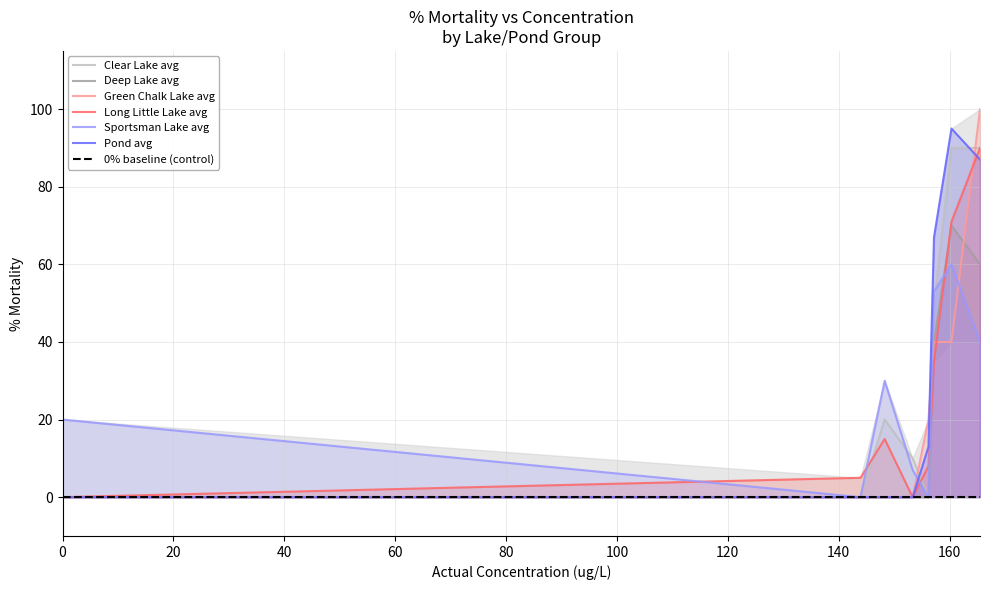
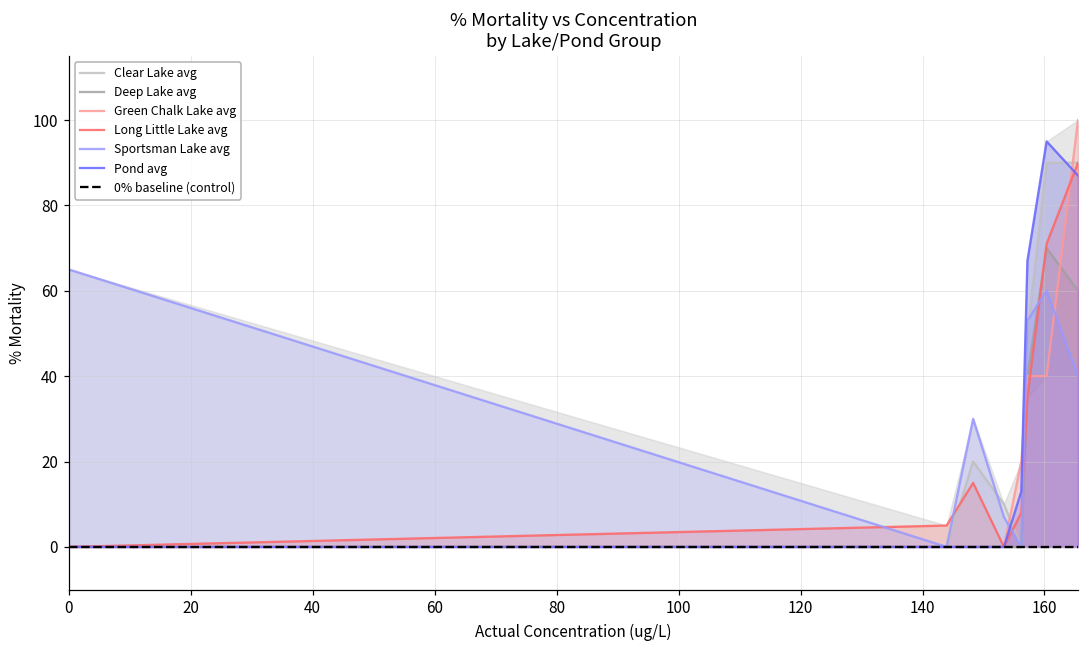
  {
    "Sportsman Lake avg": {
-     "0": 20
+     "0": 65
    }
  }
